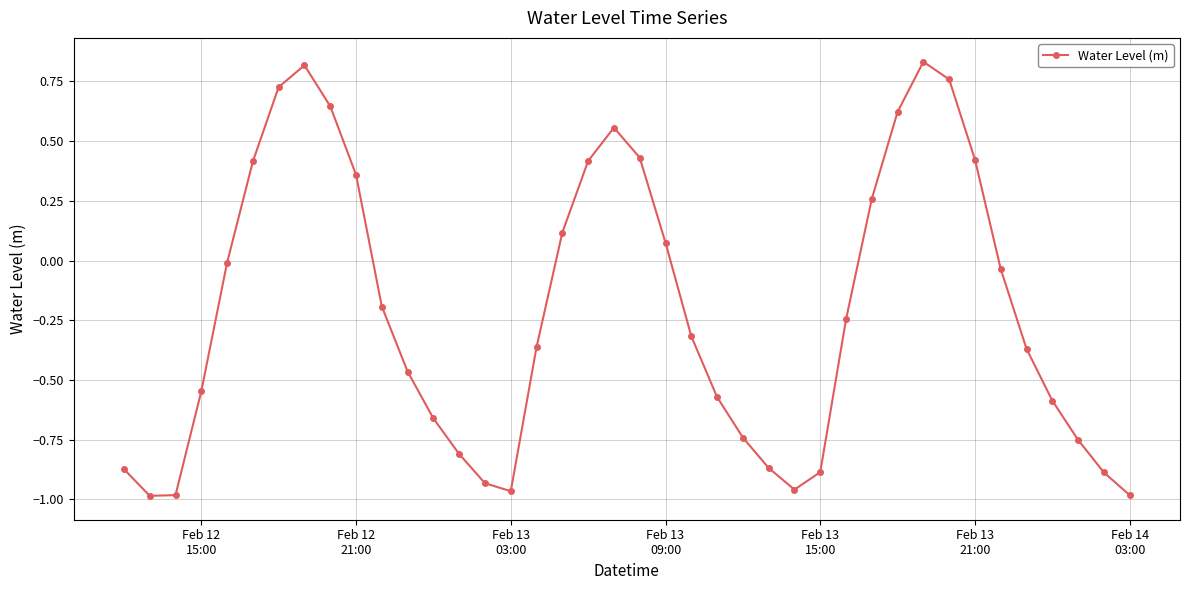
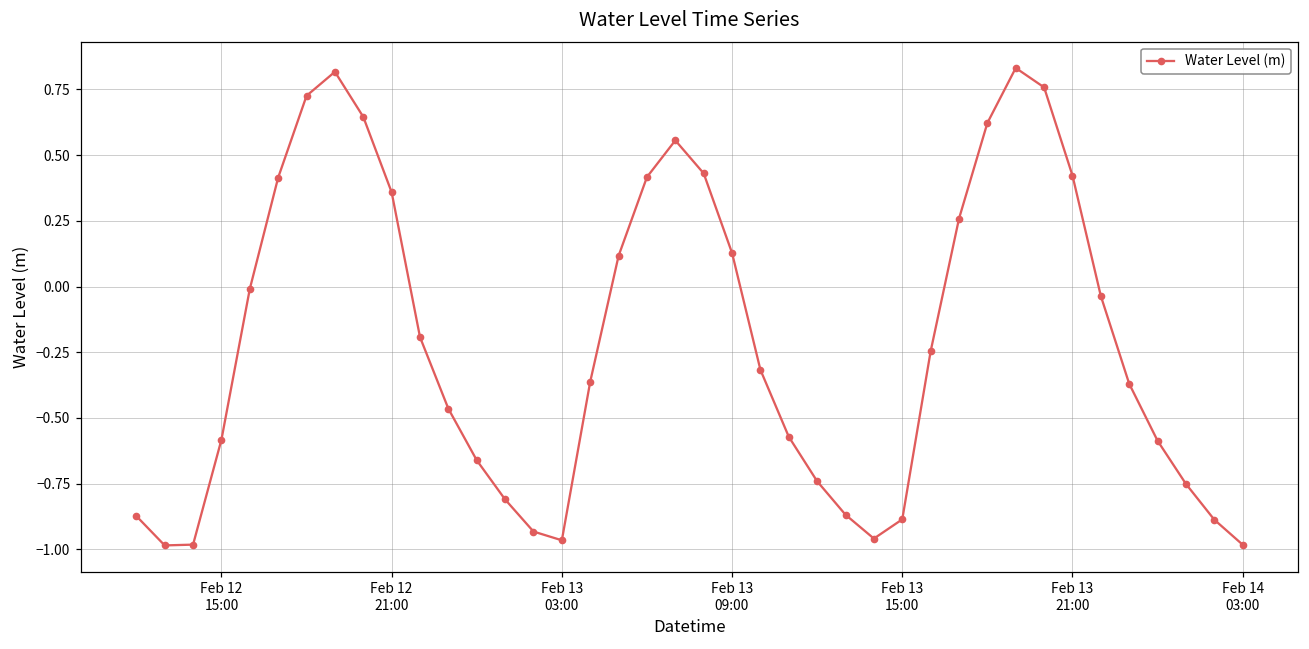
  {
-   "Feb 12 15:00": -0.55,
+   "Feb 12 15:00": -0.58,
    "Feb 12 21:00": 0.36,
    "Feb 13 03:00": -0.97,
-   "Feb 13 09:00": 0.07,
+   "Feb 13 09:00": 0.13,
    "Feb 13 15:00": -0.89,
    "Feb 13 21:00": 0.42,
    "Feb 14 03:00": -0.98
  }
